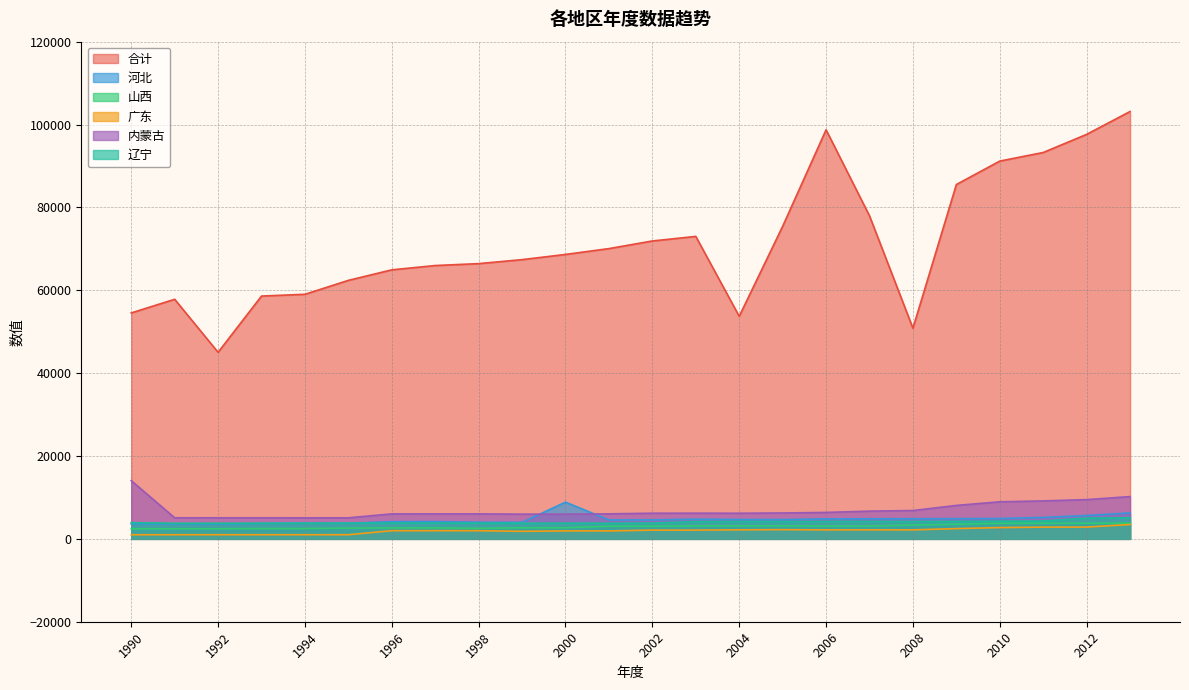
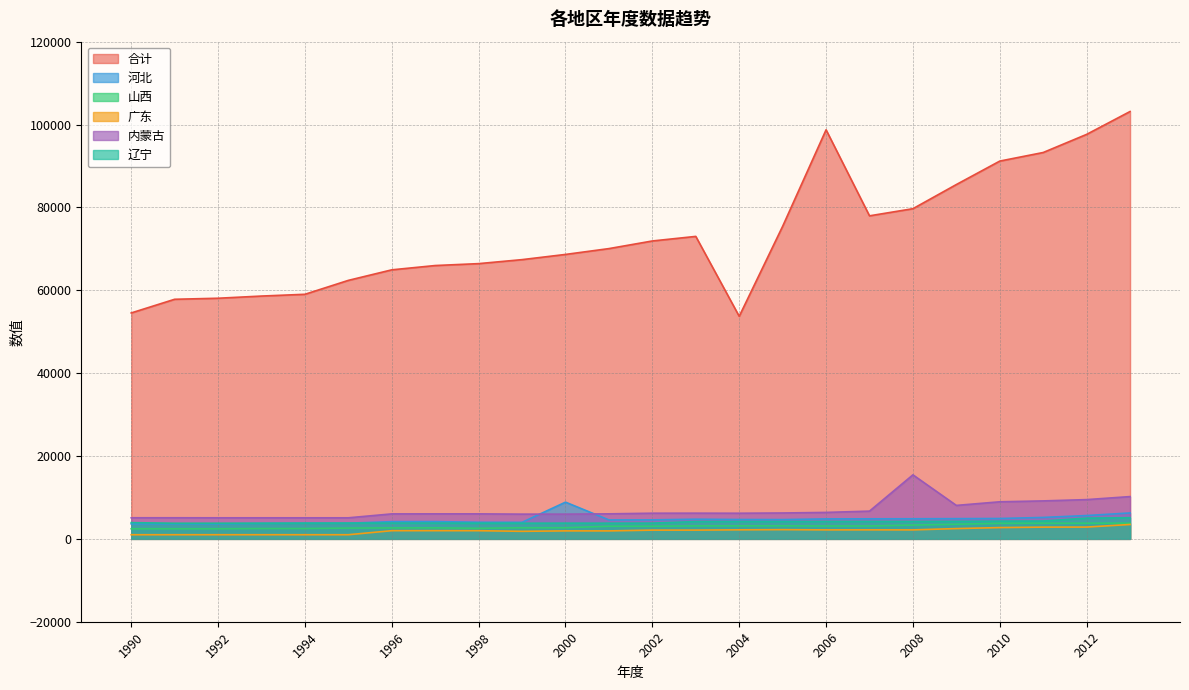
  {
    "合计": {
      "1990": 55000,
-     "1992": 45000,
+     "1992": 58000,
      "1994": 59000,
      "1996": 65000,
      "1998": 66000,
      "2000": 69000,
      "2002": 72000,
      "2004": 54000,
      "2006": 99000,
-     "2008": 51000,
+     "2008": 80000,
      "2010": 91000,
      "2012": 98000
    },
    "河北": {
      "2000": 9000,
      "2002": 5000,
      "2006": 5000,
      "2008": 5000,
      "2010": 5000,
      "2012": 6000
    },
    "广东": {
      "1990": 1000,
      "1992": 1000,
      "1994": 1000,
      "1996": 2000,
      "2000": 2000,
      "2002": 2000,
      "2004": 2000,
      "2006": 2000,
      "2008": 2000,
      "2010": 3000,
      "2012": 3000
    },
    "内蒙古": {
-     "1990": 14000,
+     "1990": 5000,
      "1992": 5000,
      "1994": 5000,
      "1996": 6000,
      "1998": 6000,
      "2000": 6000,
      "2002": 6000,
      "2004": 6000,
      "2006": 6000,
-     "2008": 7000,
+     "2008": 15000,
      "2010": 9000,
      "2012": 9000
    }
  }
